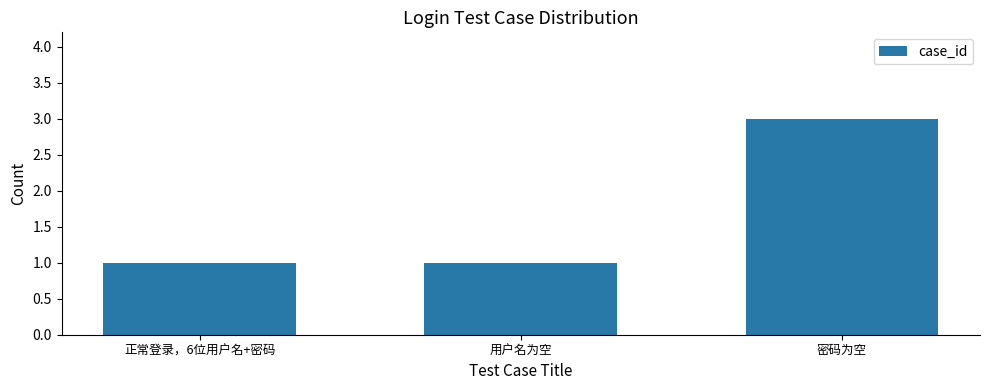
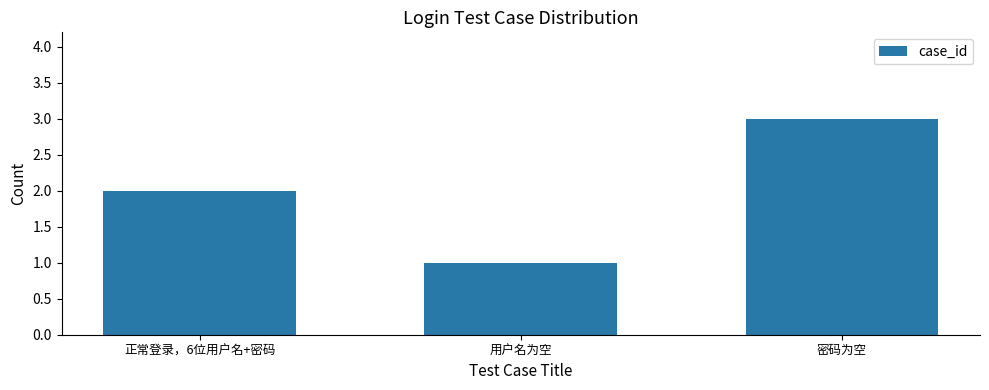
  {
-   "正常登录，6位用户名+密码": 1,
+   "正常登录，6位用户名+密码": 2,
    "用户名为空": 1,
    "密码为空": 3
  }
